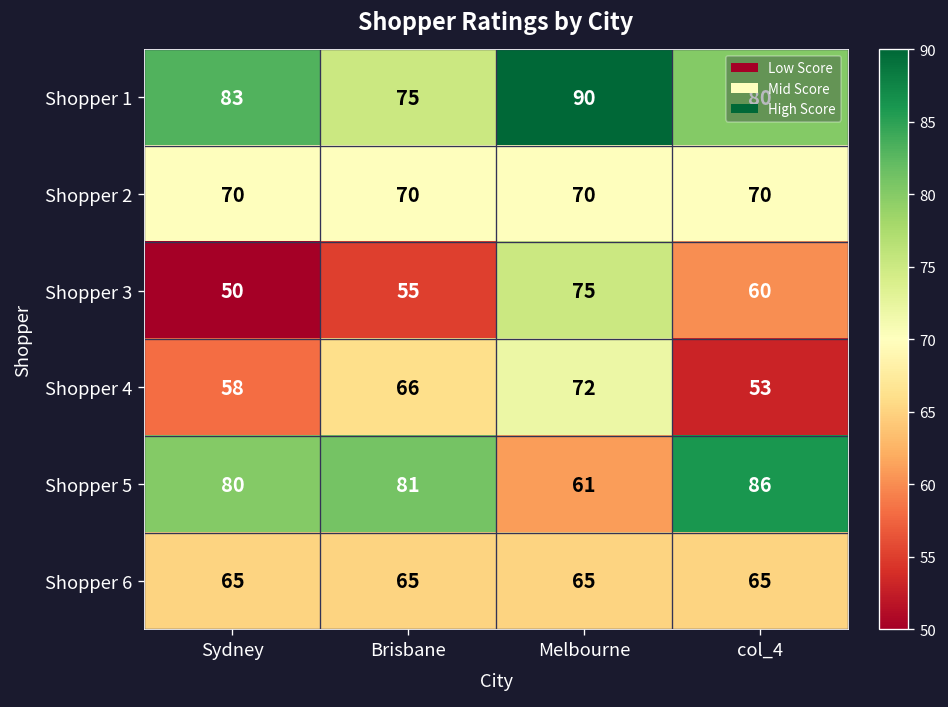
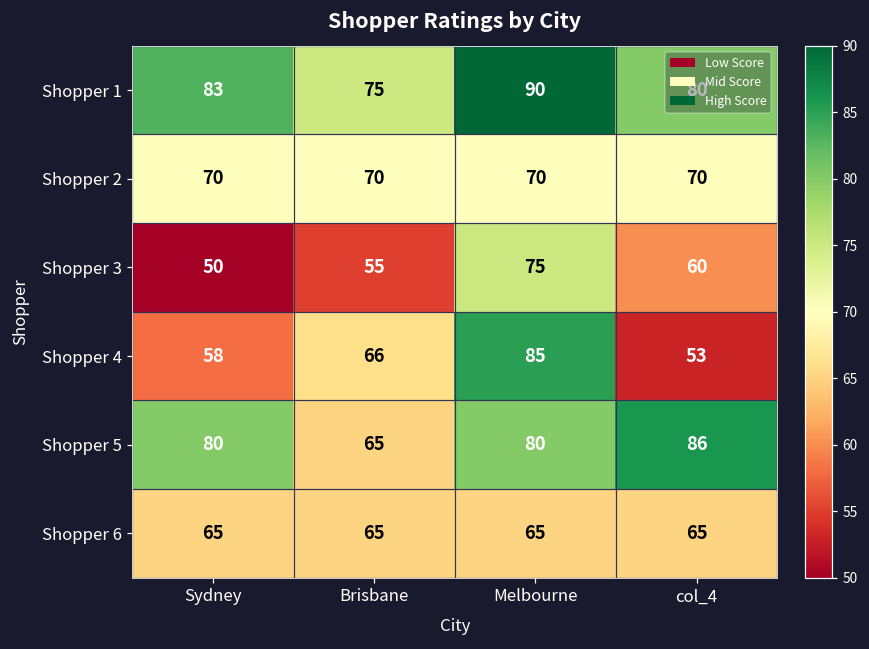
  {
    "Shopper 1": {
      "Sydney": 83,
      "Brisbane": 75,
      "Melbourne": 90
    },
    "Shopper 2": {
      "Sydney": 70,
      "Brisbane": 70,
      "Melbourne": 70,
      "col_4": 70
    },
    "Shopper 3": {
      "Sydney": 50,
      "Brisbane": 55,
      "Melbourne": 75,
      "col_4": 60
    },
    "Shopper 4": {
      "Sydney": 58,
      "Brisbane": 66,
-     "Melbourne": 72,
+     "Melbourne": 85,
      "col_4": 53
    },
    "Shopper 5": {
      "Sydney": 80,
-     "Brisbane": 81,
-     "Melbourne": 61,
+     "Brisbane": 65,
+     "Melbourne": 80,
      "col_4": 86
    },
    "Shopper 6": {
      "Sydney": 65,
      "Brisbane": 65,
      "Melbourne": 65,
      "col_4": 65
    }
  }
